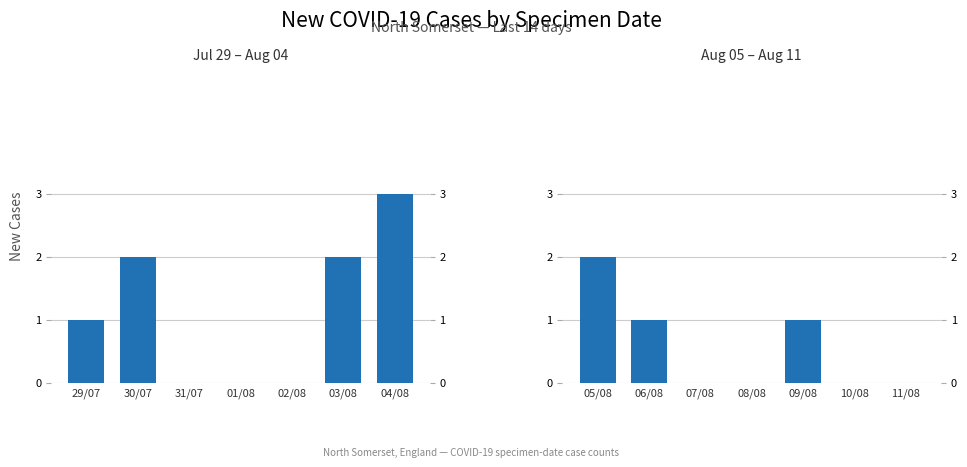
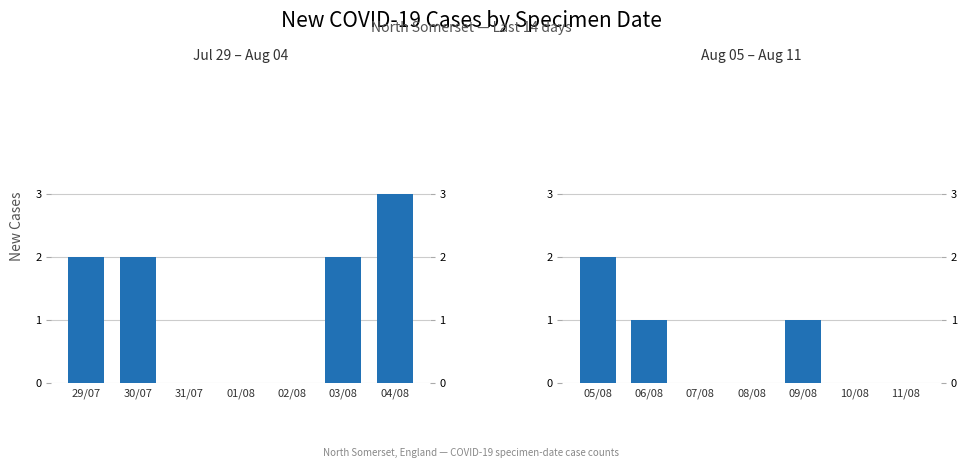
  {
    "Jul 29 – Aug 04": {
-     "29/07": 1,
+     "29/07": 2,
      "30/07": 2,
      "31/07": 0,
      "01/08": 0,
      "02/08": 0,
      "03/08": 2,
      "04/08": 3
    },
    "Aug 05 – Aug 11": {
      "05/08": 2.0,
      "06/08": 1.0,
      "07/08": 0.0,
      "08/08": 0.0,
      "09/08": 1.0,
      "10/08": 0.0,
      "11/08": 0.0
    }
  }
